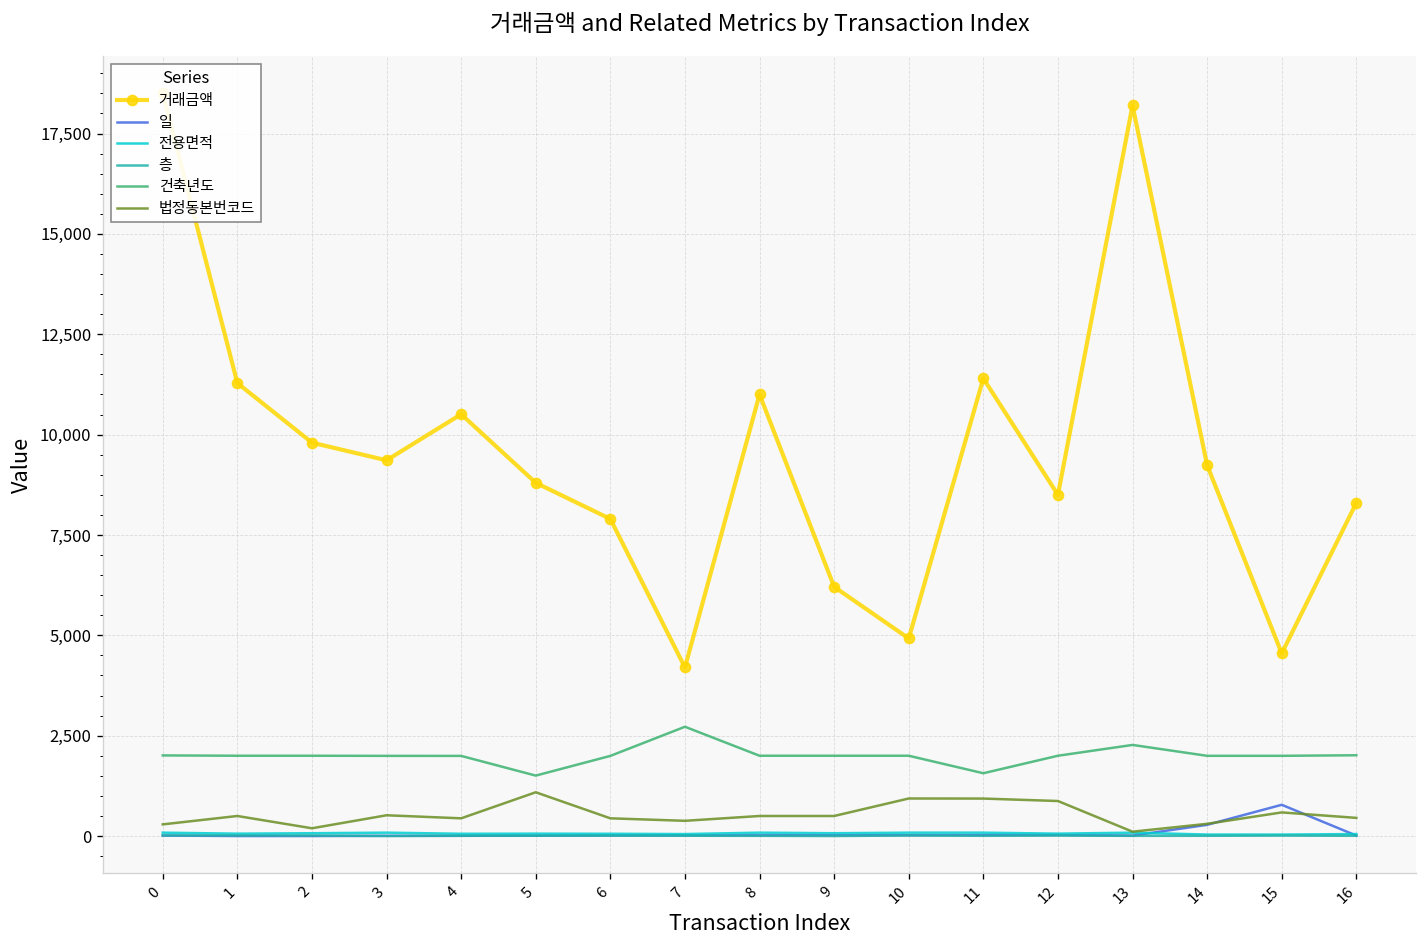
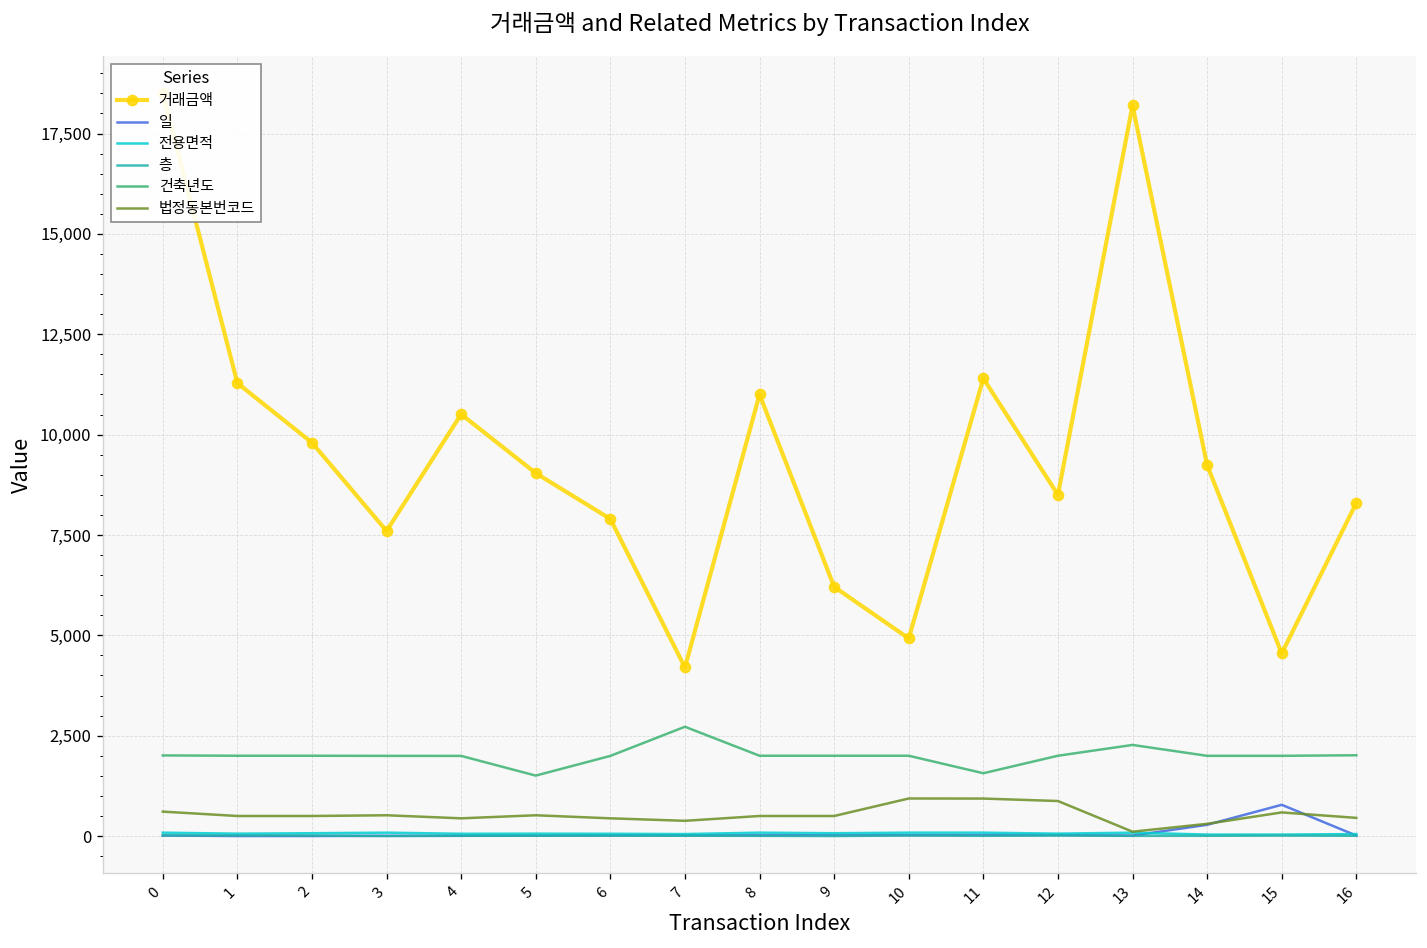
  {
    "거래금액": {
      "1": "11,300",
      "2": "9,800",
-     "3": "9,400",
+     "3": "7,600",
      "4": "10,500",
-     "5": "8,800",
+     "5": "9,000",
      "6": "7,900",
      "7": "4,200",
      "8": "11,000",
      "9": "6,200",
      "10": "4,900",
      "11": "11,400",
      "12": "8,500",
      "13": "18,200",
      "14": "9,200",
      "15": "4,600",
      "16": "8,300"
    },
    "일": {
      "15": "800"
    },
    "건축년도": {
      "0": "2,000",
      "1": "2,000",
      "2": "2,000",
      "3": "2,000",
      "4": "2,000",
      "5": "1,500",
      "6": "2,000",
      "7": "2,700",
      "8": "2,000",
      "9": "2,000",
      "10": "2,000",
      "11": "1,600",
      "12": "2,000",
      "13": "2,300",
      "14": "2,000",
      "15": "2,000",
      "16": "2,000"
    },
    "법정동본번코드": {
-     "0": "300",
+     "0": "600",
      "1": "500",
-     "2": "200",
+     "2": "500",
      "3": "500",
      "4": "400",
-     "5": "1,100",
+     "5": "500",
      "6": "400",
      "7": "400",
      "8": "500",
      "9": "500",
      "10": "900",
      "11": "900",
      "12": "900",
      "15": "600",
      "16": "500"
    }
  }
